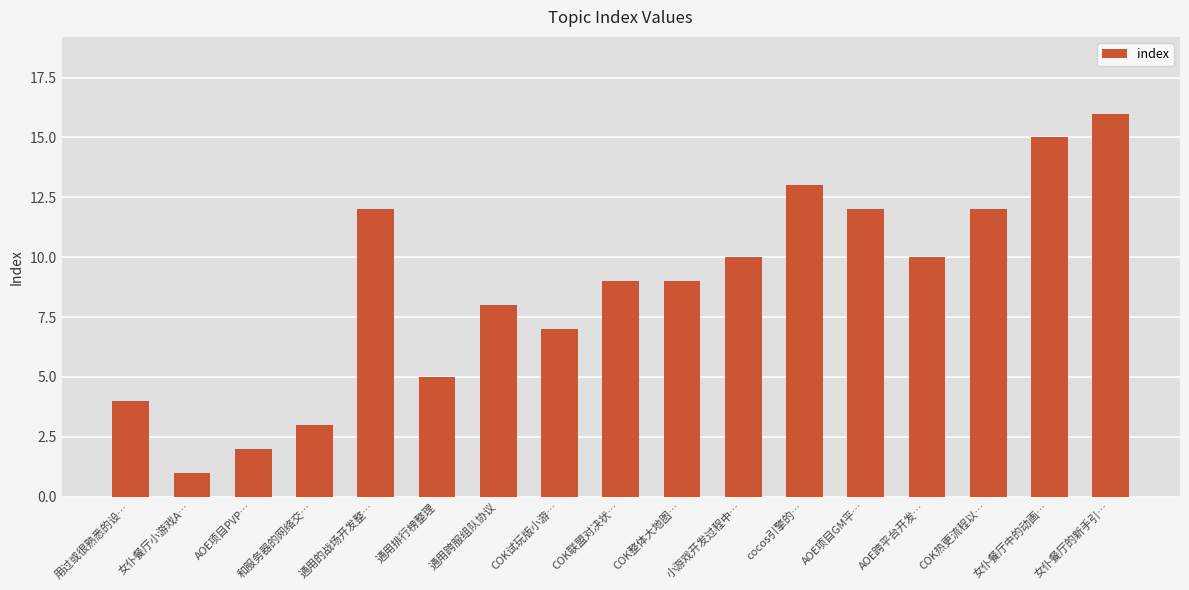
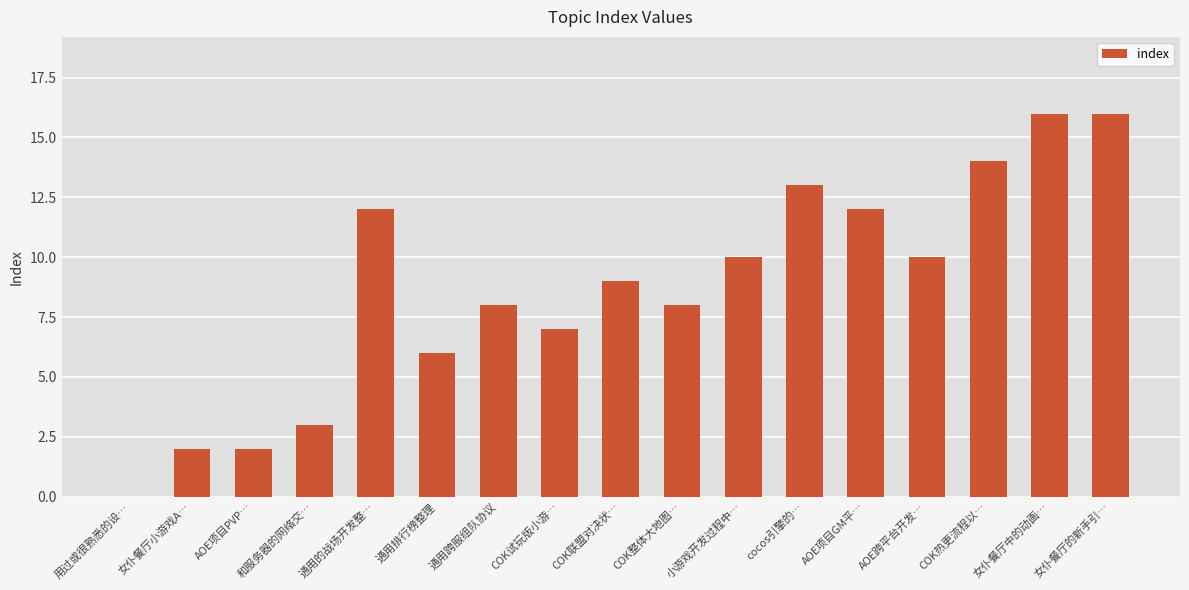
  {
-   "用过或很熟悉的设…": 4,
-   "女仆餐厅小游戏A…": 1,
+   "用过或很熟悉的设…": 0,
+   "女仆餐厅小游戏A…": 2,
    "AOE项目PVP…": 2,
    "和服务器的网络交…": 3,
    "通用的战场开发整…": 12,
-   "通用排行榜整理": 5,
+   "通用排行榜整理": 6,
    "通用跨服组队协议": 8,
    "COK试玩版小游…": 7,
    "COK联盟对决状…": 9,
-   "COK整体大地图…": 9,
+   "COK整体大地图…": 8,
    "小游戏开发过程中…": 10,
    "cocos引擎的…": 13,
    "AOE项目GM平…": 12,
    "AOE跨平台开发…": 10,
-   "COK热更流程以…": 12,
-   "女仆餐厅中的动画…": 15,
+   "COK热更流程以…": 14,
+   "女仆餐厅中的动画…": 16,
    "女仆餐厅的新手引…": 16
  }
